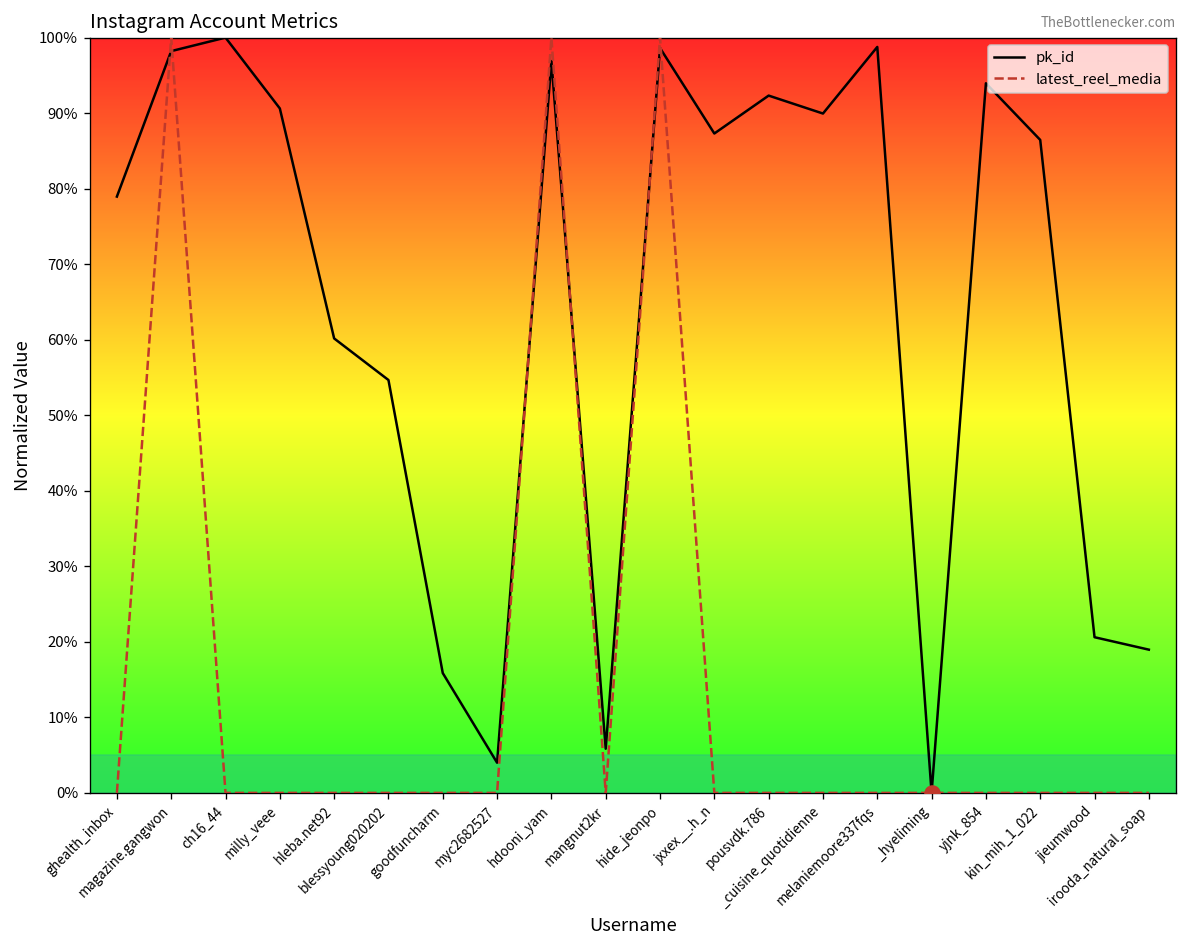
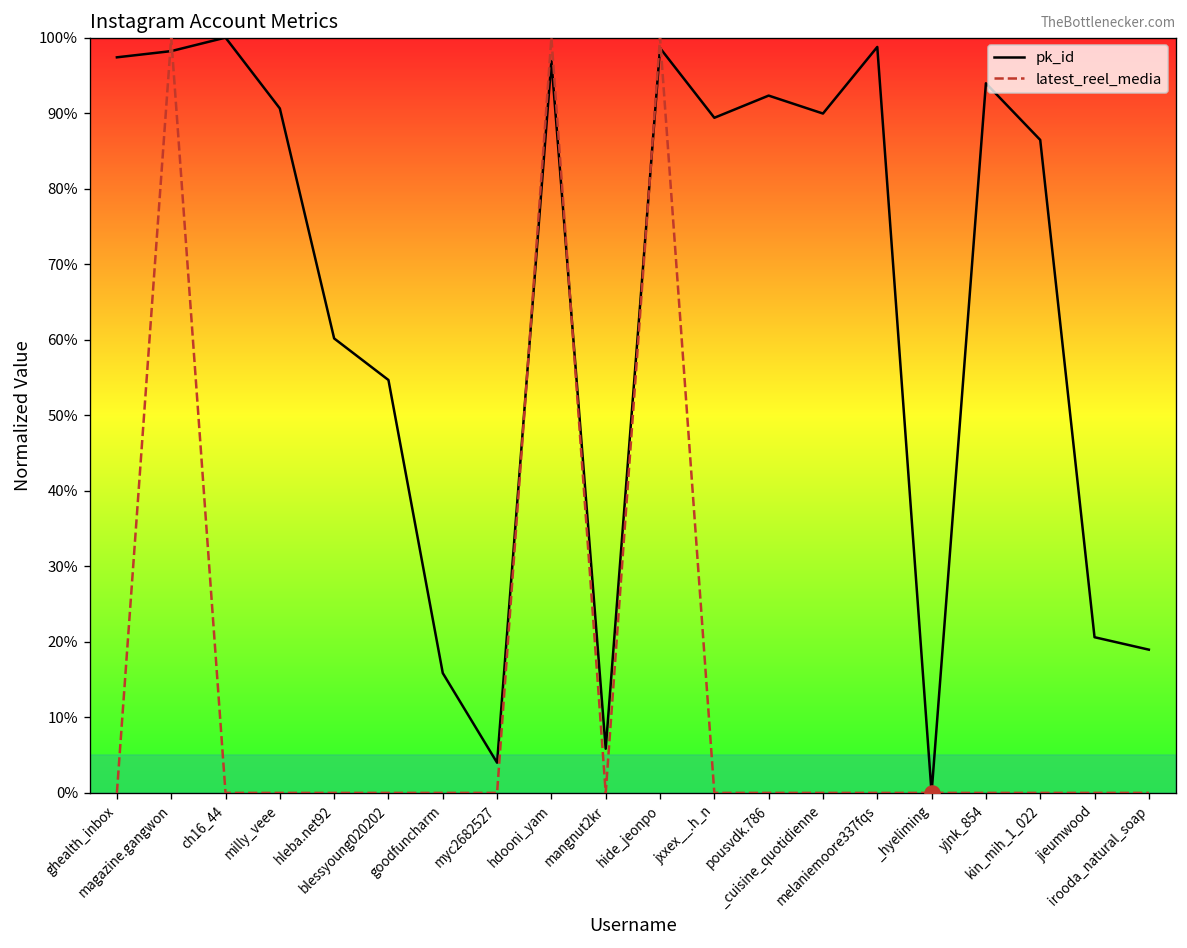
  {
    "pk_id": {
-     "ghealth_inbox": "79%",
+     "ghealth_inbox": "97%",
      "magazine.gangwon": "98%",
      "ch16_44": "100%",
      "milly_veee": "91%",
      "hleba.net92": "60%",
      "blessyoung020202": "55%",
      "goodfuncharm": "16%",
      "hdooni_yam": "97%",
      "mangnut2kr": "6%",
      "hide_jeonpo": "99%",
-     "jxxex__.h_n": "87%",
+     "jxxex__.h_n": "89%",
      "pousvdk.786": "92%",
      "_cuisine_quotidienne": "90%",
      "melaniemoore337fqs": "99%",
      "yjnk_854": "94%",
      "kin_mih_1_022": "86%",
      "jieumwood": "21%",
      "irooda_natural_soap": "19%"
    }
  }
